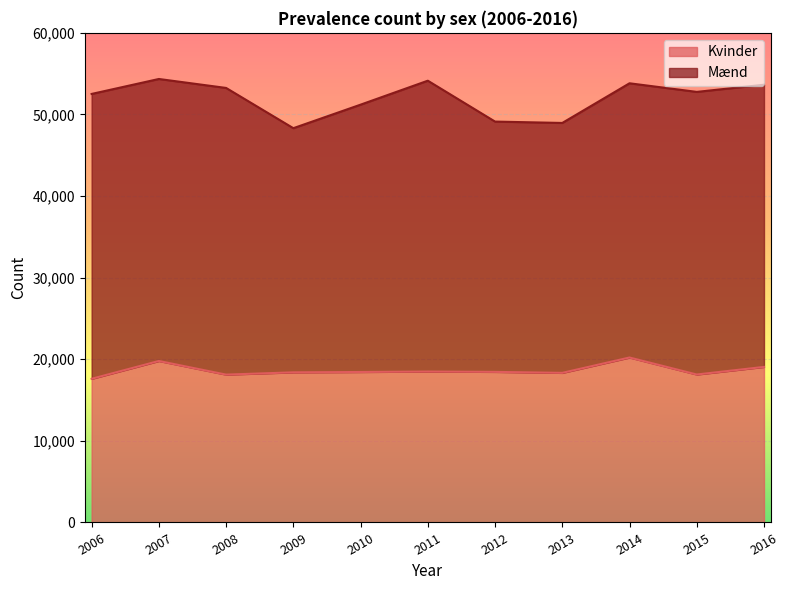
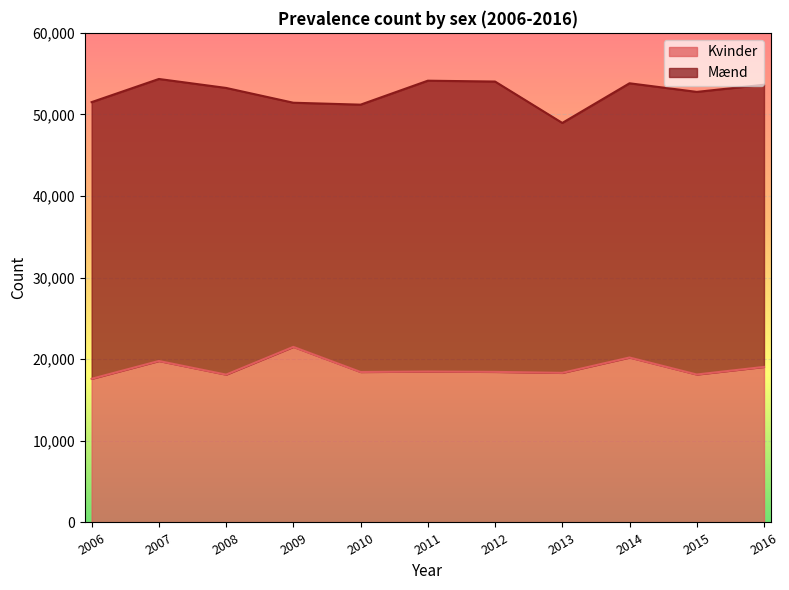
  {
    "Kvinder": {
      "2006": "18,000",
      "2007": "20,000",
      "2008": "18,000",
-     "2009": "18,000",
+     "2009": "22,000",
      "2010": "18,000",
      "2011": "18,000",
      "2012": "18,000",
      "2013": "18,000",
      "2014": "20,000",
      "2015": "18,000",
      "2016": "19,000"
    },
    "Mænd": {
-     "2006": "35,000",
+     "2006": "34,000",
      "2007": "35,000",
      "2008": "35,000",
      "2009": "30,000",
      "2010": "33,000",
      "2011": "36,000",
-     "2012": "31,000",
+     "2012": "36,000",
      "2013": "31,000",
      "2014": "34,000",
      "2015": "35,000",
      "2016": "35,000"
    }
  }
